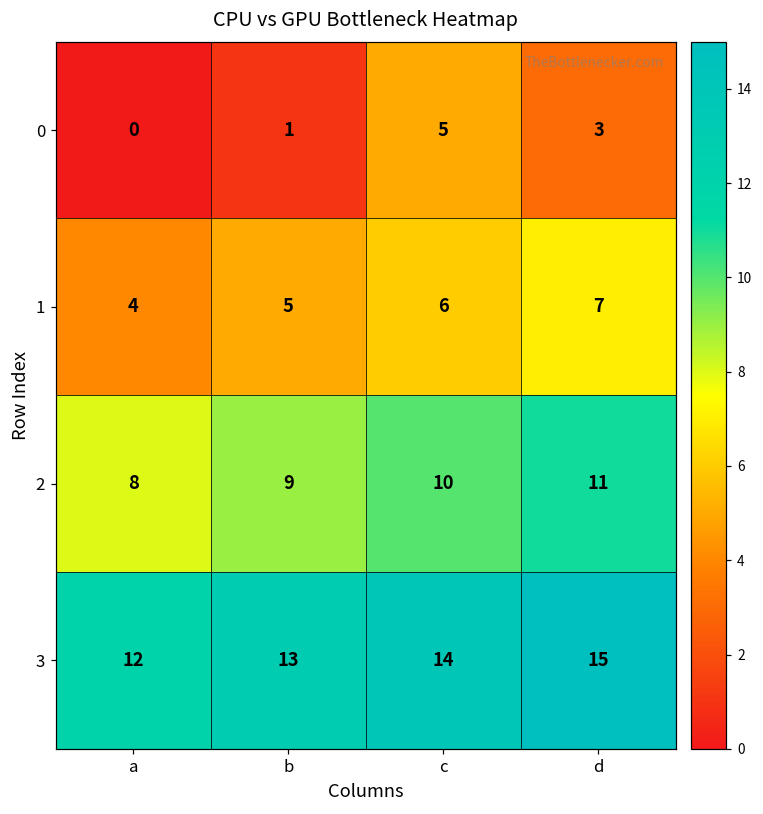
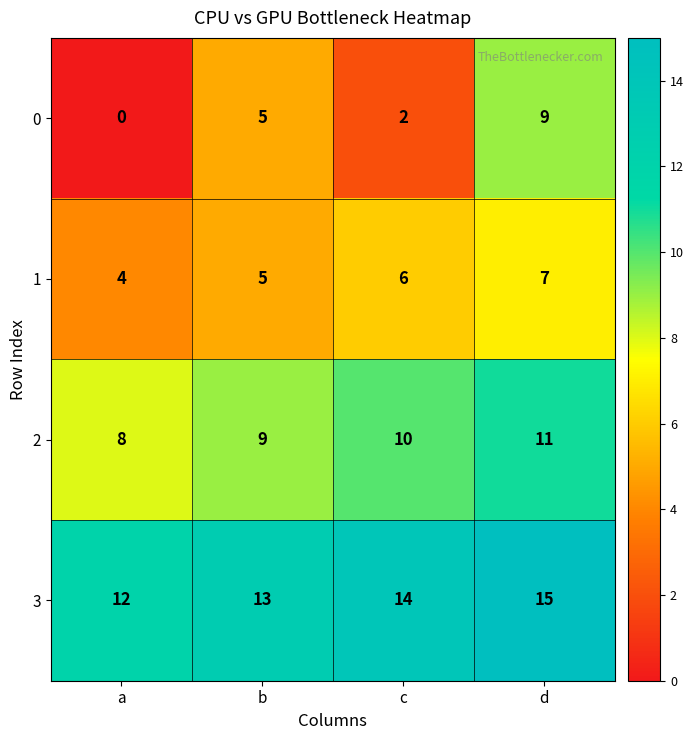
  {
    "0": {
      "a": 0,
-     "b": 1,
-     "c": 5,
-     "d": 3
+     "b": 5,
+     "c": 2,
+     "d": 9
    },
    "1": {
      "a": 4,
      "b": 5,
      "c": 6,
      "d": 7
    },
    "2": {
      "a": 8,
      "b": 9,
      "c": 10,
      "d": 11
    },
    "3": {
      "a": 12,
      "b": 13,
      "c": 14,
      "d": 15
    }
  }
